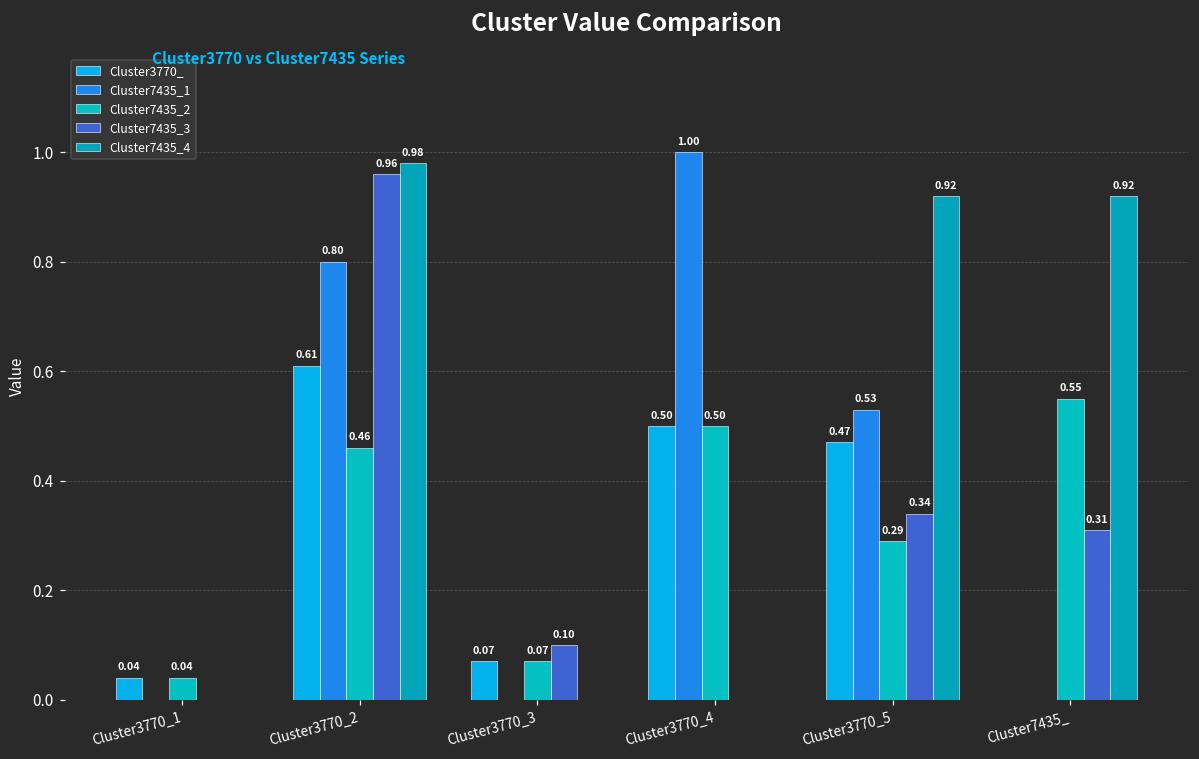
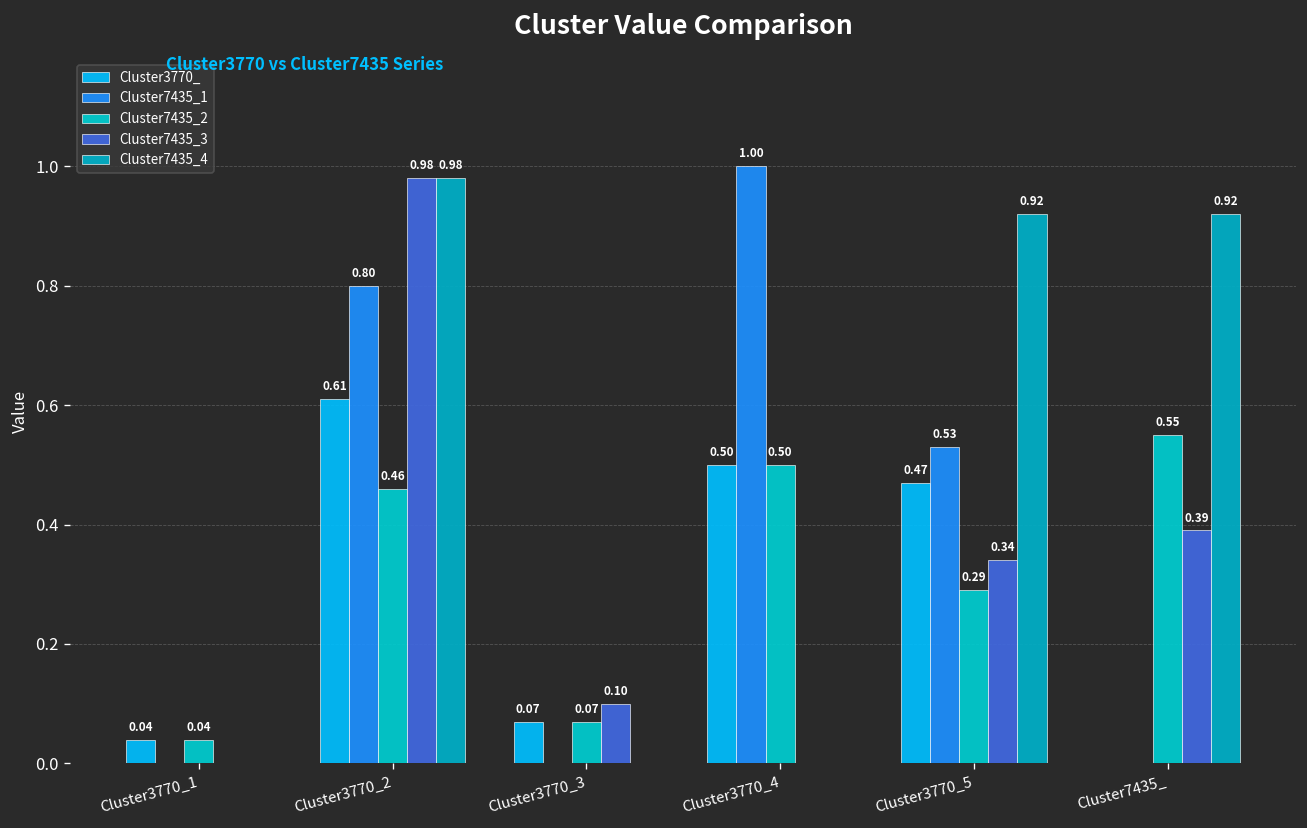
  {
    "Cluster7435_3": {
-     "Cluster3770_2": 0.96,
+     "Cluster3770_2": 0.98,
      "Cluster3770_3": 0.10,
      "Cluster3770_5": 0.34,
-     "Cluster7435_": 0.31
+     "Cluster7435_": 0.39
    }
  }
